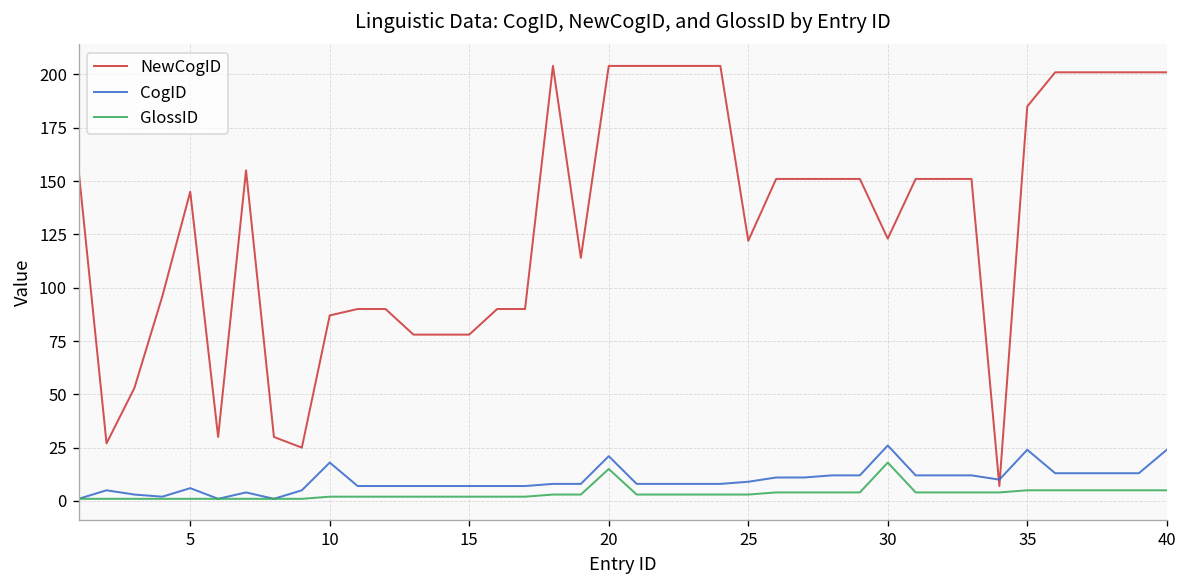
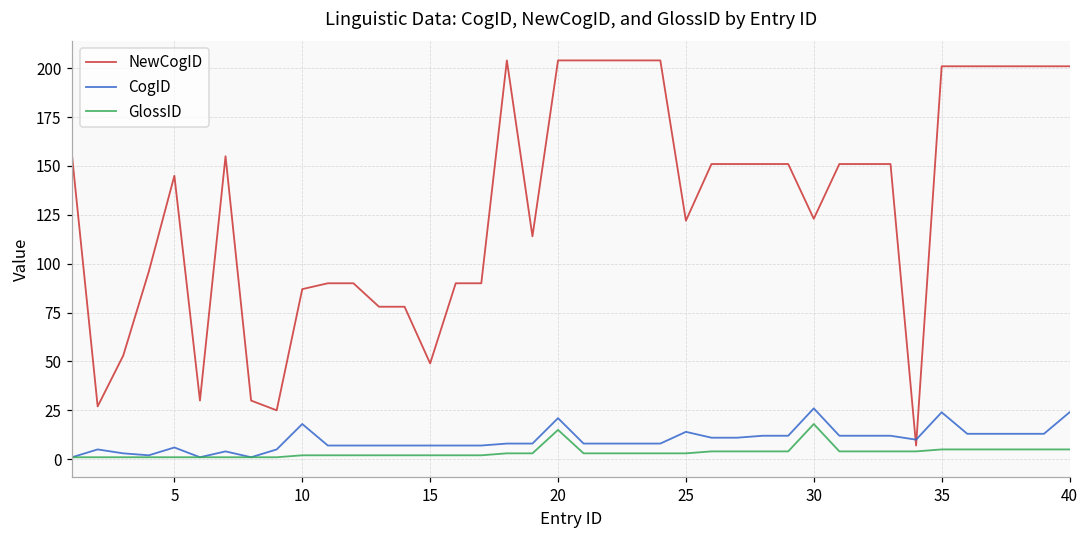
  {
    "NewCogID": {
      "5": 145,
      "10": 87,
-     "15": 78,
+     "15": 49,
      "20": 204,
      "25": 122,
      "30": 123,
-     "35": 185,
+     "35": 201,
      "40": 201
    },
    "CogID": {
      "5": 6,
      "10": 18,
      "15": 7,
      "20": 21,
-     "25": 9,
+     "25": 14,
      "30": 26,
      "35": 24,
      "40": 24
    },
    "GlossID": {
      "5": 1,
      "10": 2,
      "15": 2,
      "20": 15,
      "25": 3,
      "30": 18,
      "35": 5,
      "40": 5
    }
  }
